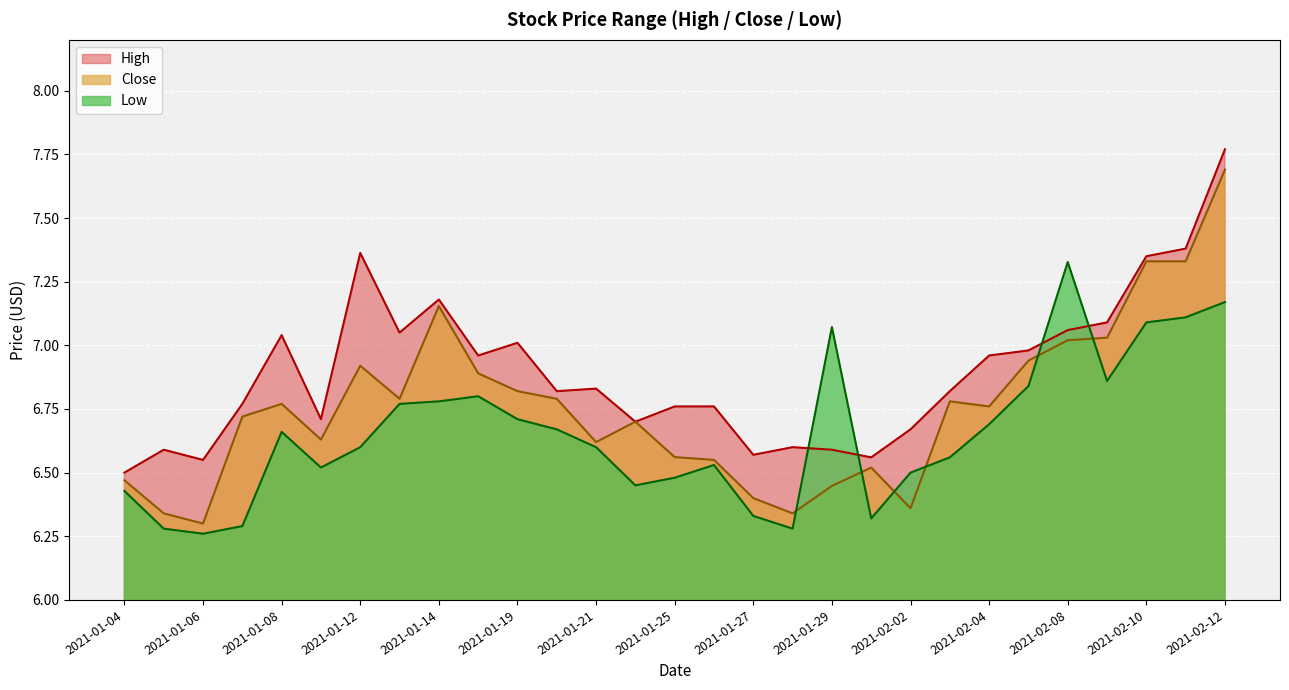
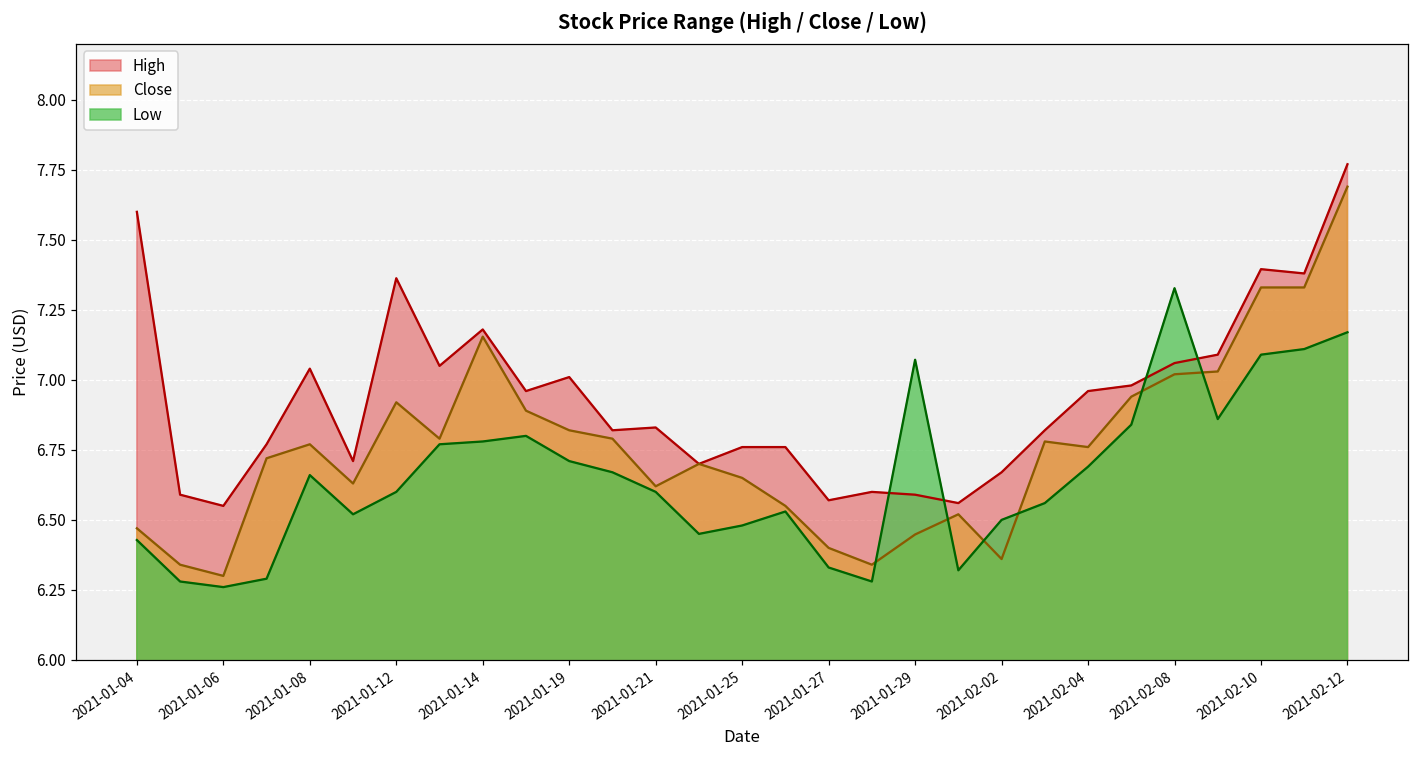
  {
    "High": {
-     "2021-01-04": 6.5,
+     "2021-01-04": 7.6,
      "2021-01-06": 6.55,
      "2021-01-08": 7.04,
      "2021-01-12": 7.36,
      "2021-01-14": 7.18,
      "2021-01-19": 7.01,
      "2021-01-21": 6.83,
      "2021-01-25": 6.76,
      "2021-01-27": 6.57,
      "2021-01-29": 6.59,
      "2021-02-02": 6.67,
      "2021-02-04": 6.96,
      "2021-02-08": 7.06,
-     "2021-02-10": 7.35,
+     "2021-02-10": 7.40,
      "2021-02-12": 7.77
    },
    "Close": {
      "2021-01-04": 6.47,
      "2021-01-06": 6.30,
      "2021-01-08": 6.77,
      "2021-01-12": 6.92,
      "2021-01-14": 7.15,
      "2021-01-19": 6.82,
      "2021-01-21": 6.62,
-     "2021-01-25": 6.56,
+     "2021-01-25": 6.65,
      "2021-01-27": 6.40,
      "2021-01-29": 6.45,
      "2021-02-02": 6.36,
      "2021-02-04": 6.76,
      "2021-02-08": 7.02,
      "2021-02-10": 7.33,
      "2021-02-12": 7.69
    },
    "Low": {
      "2021-01-04": 6.43,
      "2021-01-06": 6.26,
      "2021-01-08": 6.66,
      "2021-01-12": 6.60,
      "2021-01-14": 6.78,
      "2021-01-19": 6.71,
      "2021-01-21": 6.60,
      "2021-01-25": 6.48,
      "2021-01-27": 6.33,
      "2021-01-29": 7.07,
      "2021-02-02": 6.50,
      "2021-02-04": 6.69,
      "2021-02-08": 7.33,
      "2021-02-10": 7.09,
      "2021-02-12": 7.17
    }
  }
